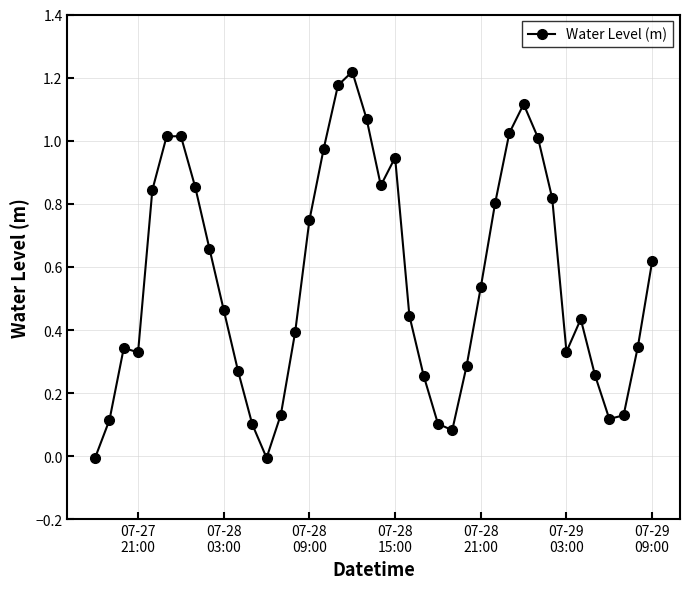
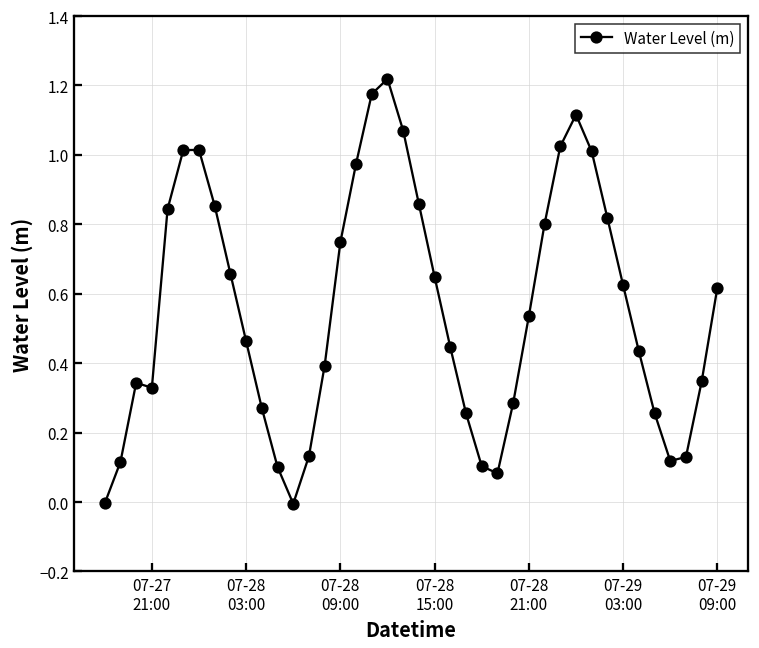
  {
    "07-27 21:00": 0.33,
    "07-28 03:00": 0.46,
    "07-28 09:00": 0.75,
-   "07-28 15:00": 0.95,
+   "07-28 15:00": 0.65,
    "07-28 21:00": 0.54,
-   "07-29 03:00": 0.33,
+   "07-29 03:00": 0.62,
    "07-29 09:00": 0.62
  }
